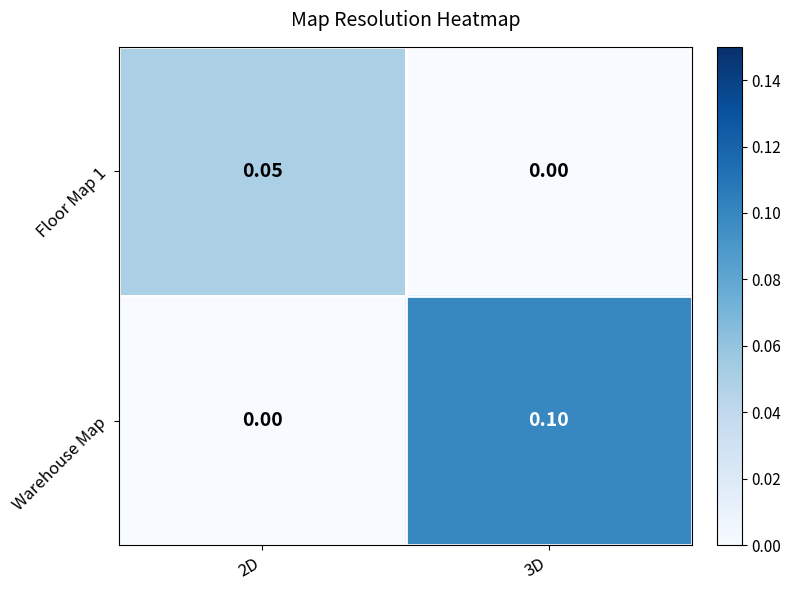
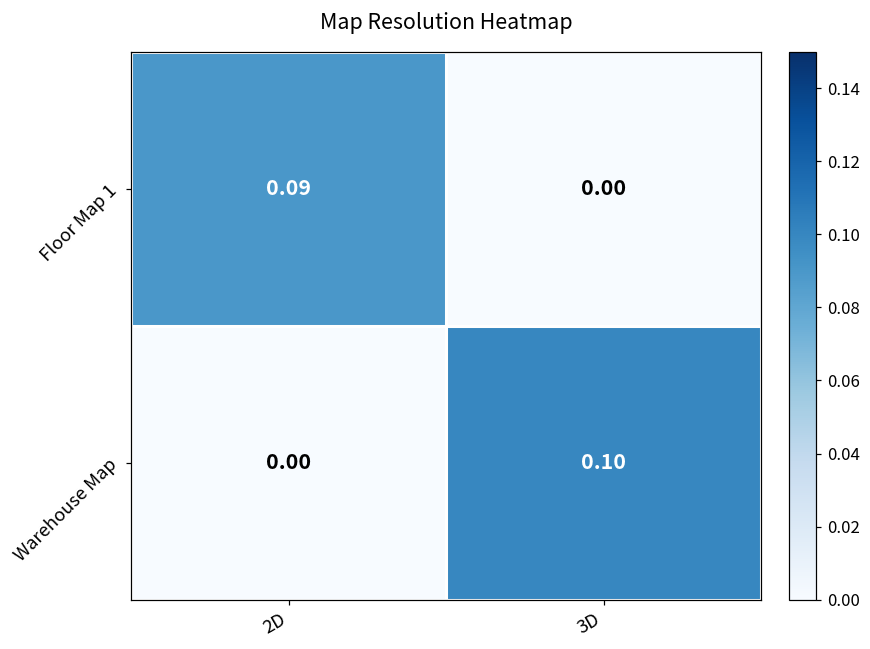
  {
    "Floor Map 1": {
-     "2D": 0.05,
+     "2D": 0.09,
      "3D": 0.00
    },
    "Warehouse Map": {
      "2D": 0.00,
      "3D": 0.10
    }
  }
